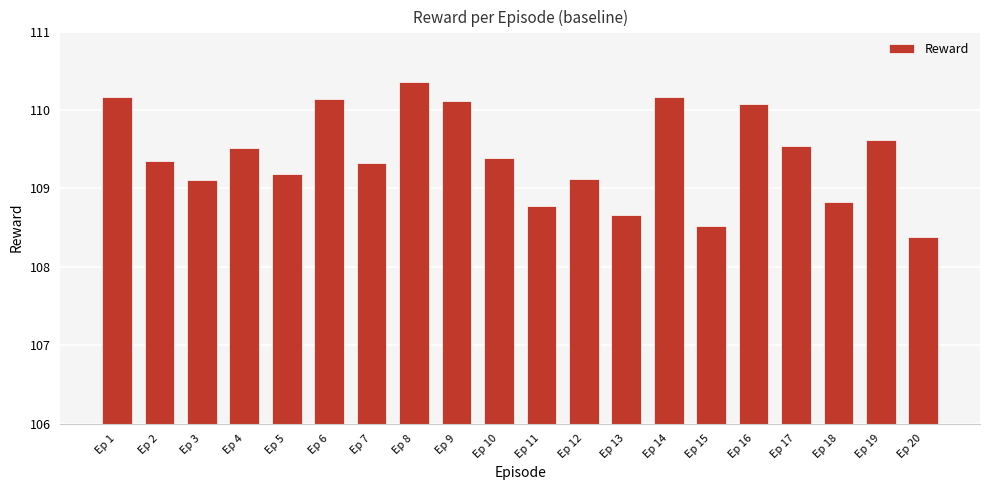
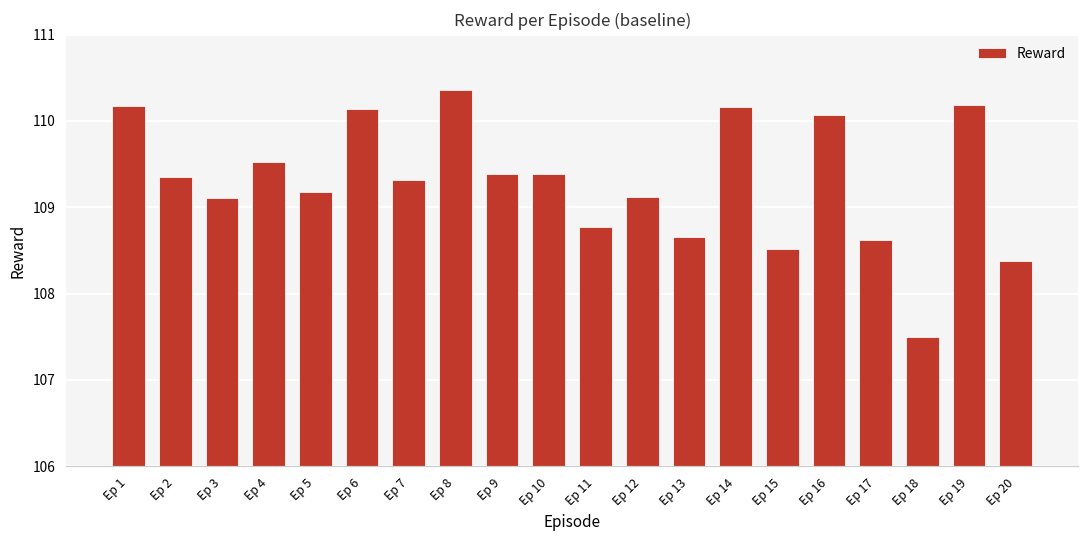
  {
    "Ep 1": 110.2,
    "Ep 2": 109.4,
    "Ep 3": 109.1,
    "Ep 4": 109.5,
    "Ep 5": 109.2,
    "Ep 6": 110.1,
    "Ep 7": 109.3,
    "Ep 8": 110.4,
-   "Ep 9": 110.1,
+   "Ep 9": 109.4,
    "Ep 10": 109.4,
    "Ep 11": 108.8,
    "Ep 12": 109.1,
    "Ep 13": 108.7,
    "Ep 14": 110.2,
    "Ep 15": 108.5,
    "Ep 16": 110.1,
-   "Ep 17": 109.5,
-   "Ep 18": 108.8,
-   "Ep 19": 109.6,
+   "Ep 17": 108.6,
+   "Ep 18": 107.5,
+   "Ep 19": 110.2,
    "Ep 20": 108.4
  }
